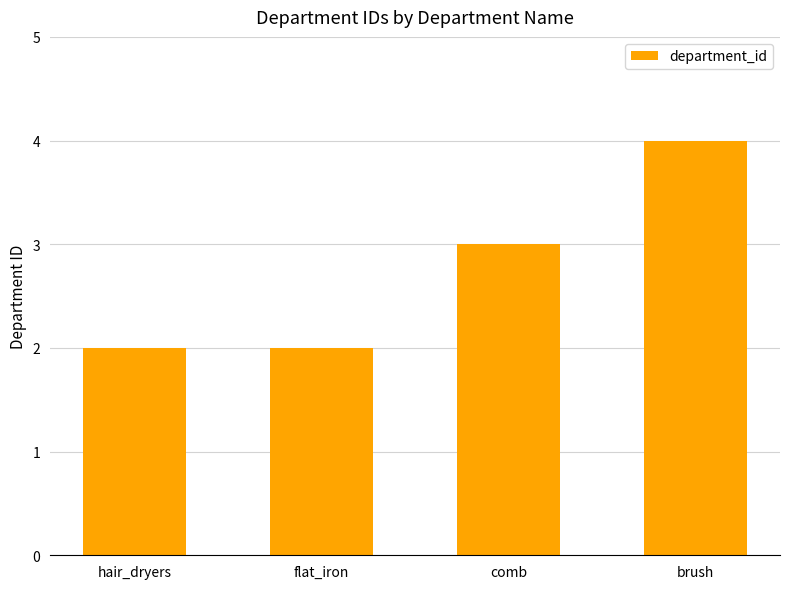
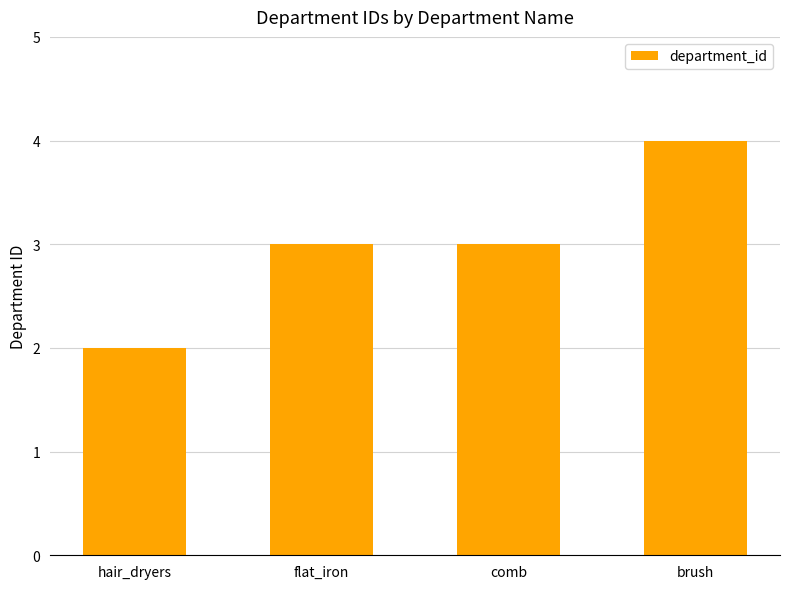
  {
    "hair_dryers": 2,
-   "flat_iron": 2,
+   "flat_iron": 3,
    "comb": 3,
    "brush": 4
  }
